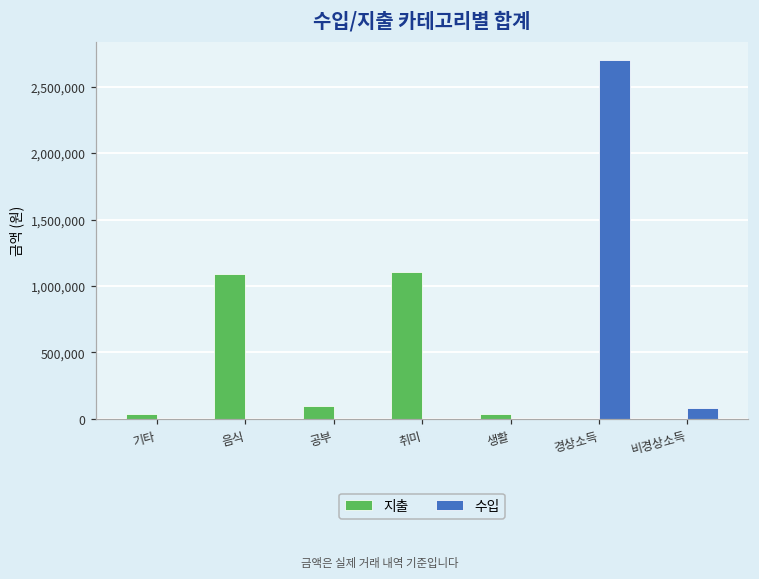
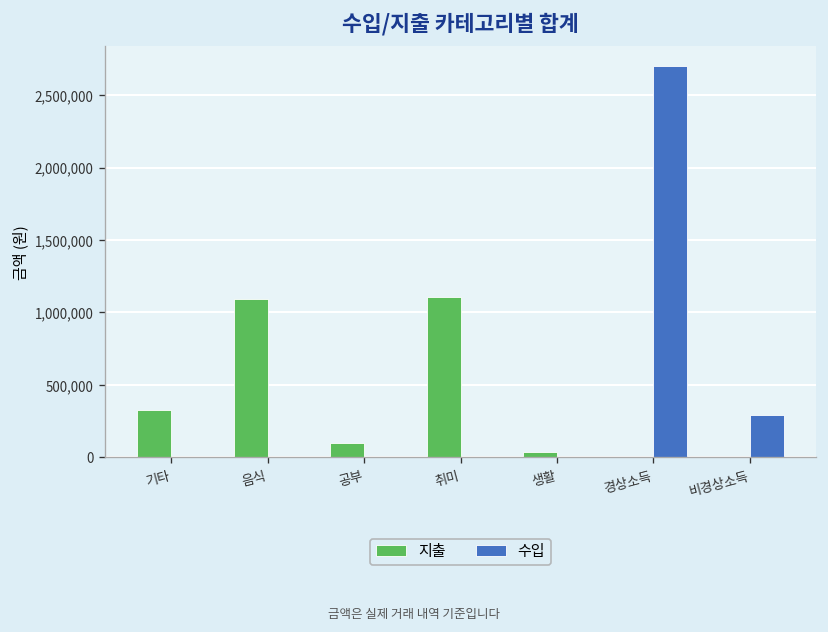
  {
    "지출": {
-     "기타": "40,000",
+     "기타": "330,000",
      "음식": "1,090,000",
      "공부": "100,000",
      "취미": "1,110,000",
      "생활": "30,000",
      "경상소득": "0",
      "비경상소득": "0"
    },
    "수입": {
      "기타": "0",
      "음식": "0",
      "공부": "0",
      "취미": "0",
      "생활": "0",
      "경상소득": "2,700,000",
-     "비경상소득": "80,000"
+     "비경상소득": "290,000"
    }
  }
